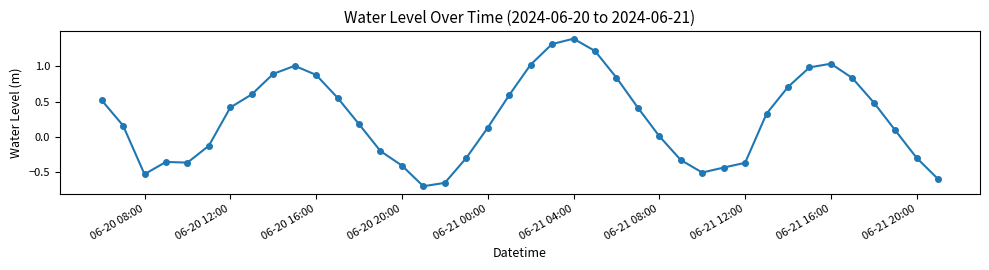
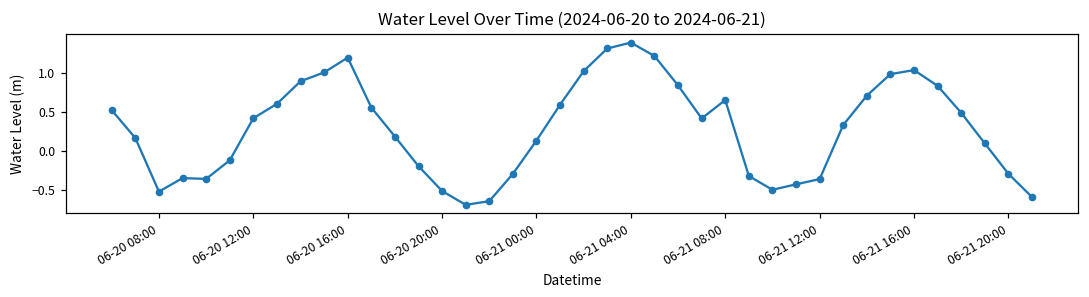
  {
    "06-20 08:00": -0.5,
    "06-20 12:00": 0.4,
-   "06-20 16:00": 0.9,
-   "06-20 20:00": -0.4,
+   "06-20 16:00": 1.2,
+   "06-20 20:00": -0.5,
    "06-21 00:00": 0.1,
    "06-21 04:00": 1.4,
-   "06-21 08:00": 0.0,
+   "06-21 08:00": 0.7,
    "06-21 12:00": -0.4,
    "06-21 16:00": 1.0,
    "06-21 20:00": -0.3
  }
